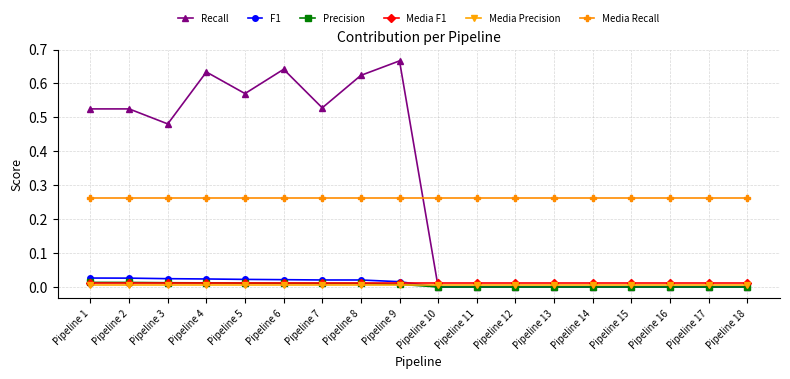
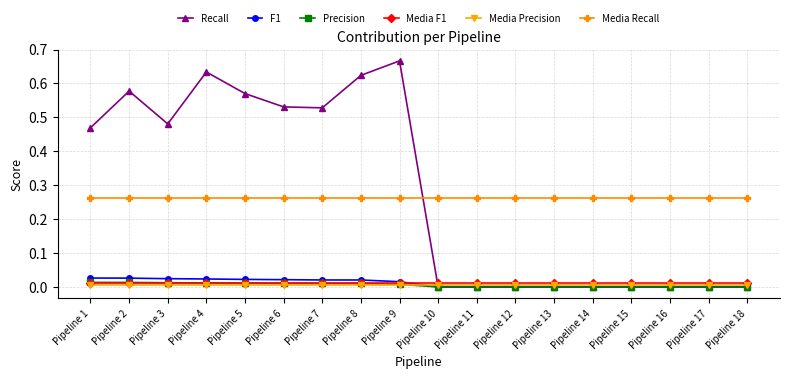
  {
    "Recall": {
-     "Pipeline 1": 0.53,
-     "Pipeline 2": 0.53,
+     "Pipeline 1": 0.47,
+     "Pipeline 2": 0.58,
      "Pipeline 3": 0.48,
      "Pipeline 4": 0.63,
      "Pipeline 5": 0.57,
-     "Pipeline 6": 0.64,
+     "Pipeline 6": 0.53,
      "Pipeline 7": 0.53,
      "Pipeline 8": 0.62,
      "Pipeline 9": 0.67
    },
    "F1": {
      "Pipeline 1": 0.03,
      "Pipeline 2": 0.03,
      "Pipeline 3": 0.02,
      "Pipeline 4": 0.02,
      "Pipeline 5": 0.02,
      "Pipeline 6": 0.02,
      "Pipeline 7": 0.02,
      "Pipeline 8": 0.02
    }
  }
